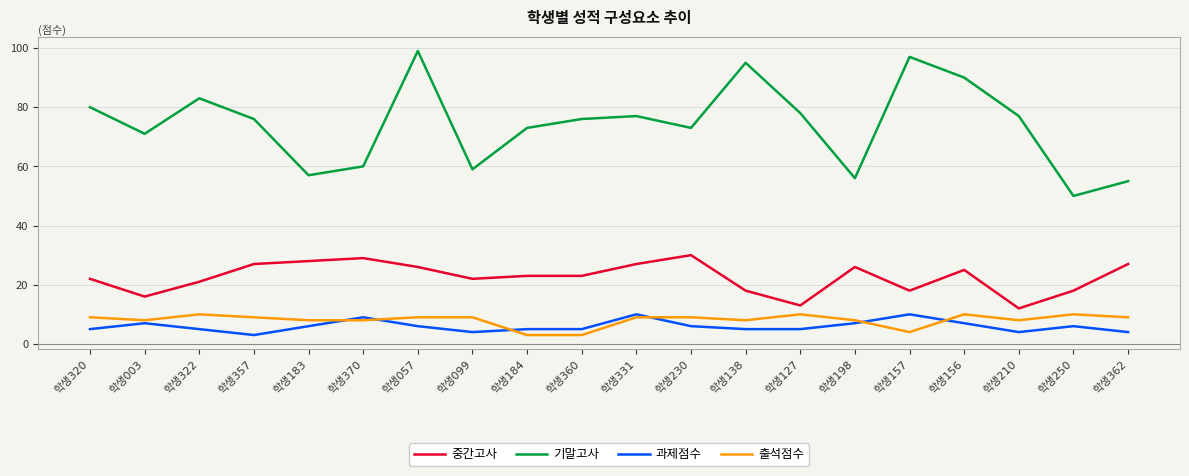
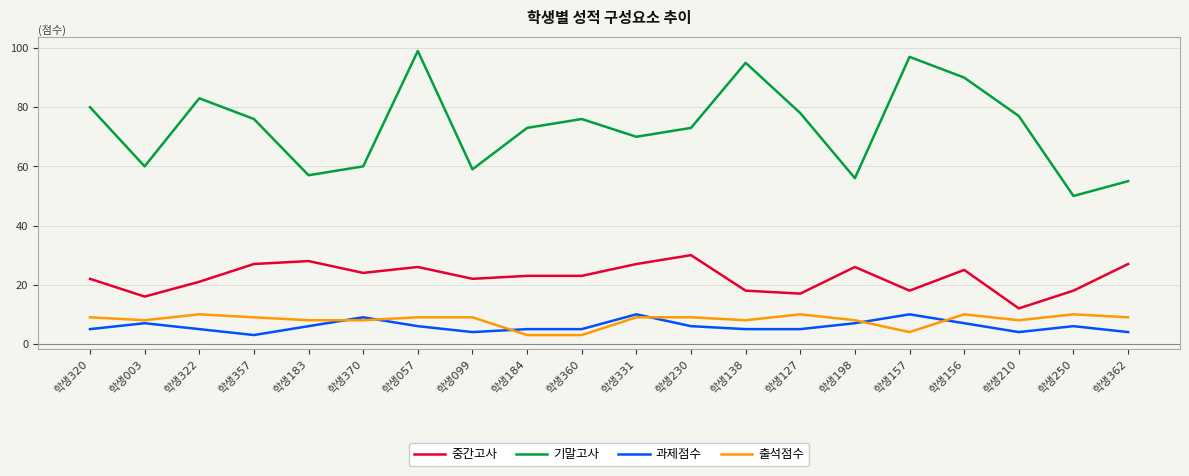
  {
    "중간고사": {
      "학생320": 22,
      "학생003": 16,
      "학생322": 21,
      "학생357": 27,
      "학생183": 28,
-     "학생370": 29,
+     "학생370": 24,
      "학생057": 26,
      "학생099": 22,
      "학생184": 23,
      "학생360": 23,
      "학생331": 27,
      "학생230": 30,
      "학생138": 18,
-     "학생127": 13,
+     "학생127": 17,
      "학생198": 26,
      "학생157": 18,
      "학생156": 25,
      "학생210": 12,
      "학생250": 18,
      "학생362": 27
    },
    "기말고사": {
      "학생320": 80,
-     "학생003": 71,
+     "학생003": 60,
      "학생322": 83,
      "학생357": 76,
      "학생183": 57,
      "학생370": 60,
      "학생057": 99,
      "학생099": 59,
      "학생184": 73,
      "학생360": 76,
-     "학생331": 77,
+     "학생331": 70,
      "학생230": 73,
      "학생138": 95,
      "학생127": 78,
      "학생198": 56,
      "학생157": 97,
      "학생156": 90,
      "학생210": 77,
      "학생250": 50,
      "학생362": 55
    },
    "과제점수": {
      "학생320": 5,
      "학생003": 7,
      "학생322": 5,
      "학생357": 3,
      "학생183": 6,
      "학생370": 9,
      "학생057": 6,
      "학생099": 4,
      "학생184": 5,
      "학생360": 5,
      "학생331": 10,
      "학생230": 6,
      "학생138": 5,
      "학생127": 5,
      "학생198": 7,
      "학생157": 10,
      "학생156": 7,
      "학생210": 4,
      "학생250": 6,
      "학생362": 4
    },
    "출석점수": {
      "학생320": 9,
      "학생003": 8,
      "학생322": 10,
      "학생357": 9,
      "학생183": 8,
      "학생370": 8,
      "학생057": 9,
      "학생099": 9,
      "학생184": 3,
      "학생360": 3,
      "학생331": 9,
      "학생230": 9,
      "학생138": 8,
      "학생127": 10,
      "학생198": 8,
      "학생157": 4,
      "학생156": 10,
      "학생210": 8,
      "학생250": 10,
      "학생362": 9
    }
  }
